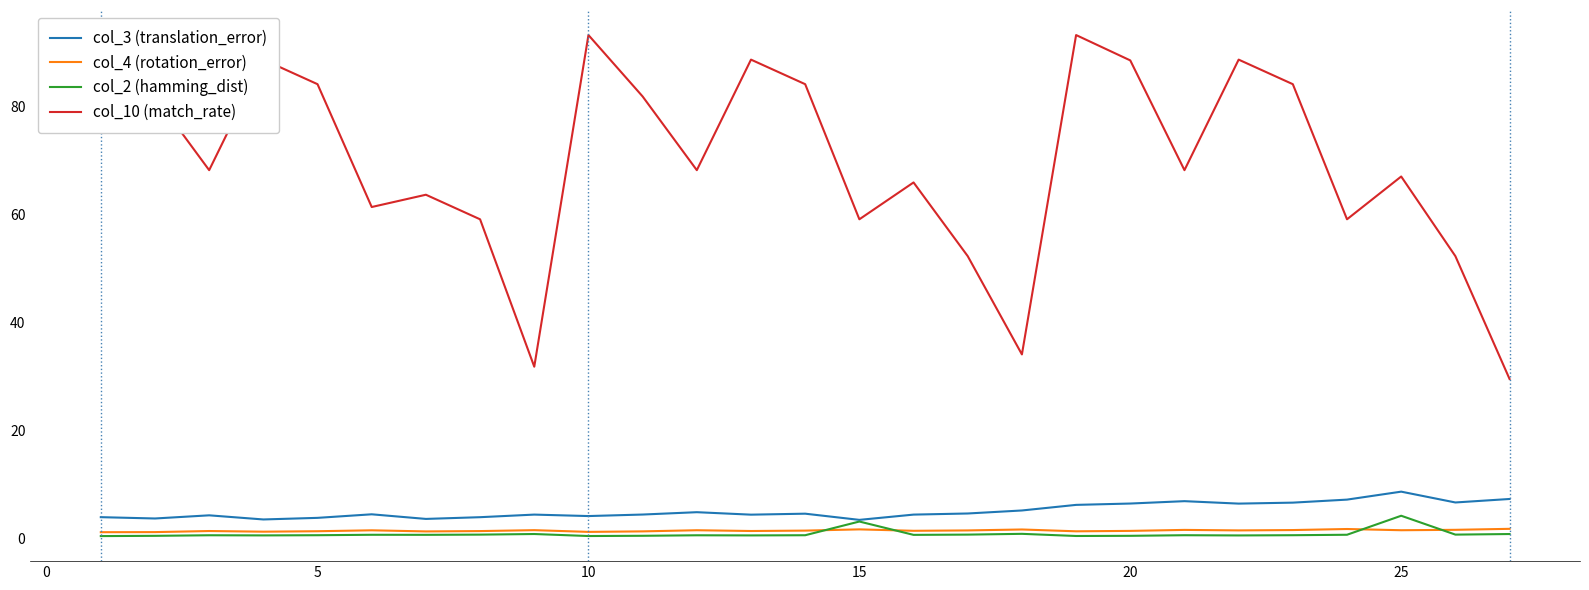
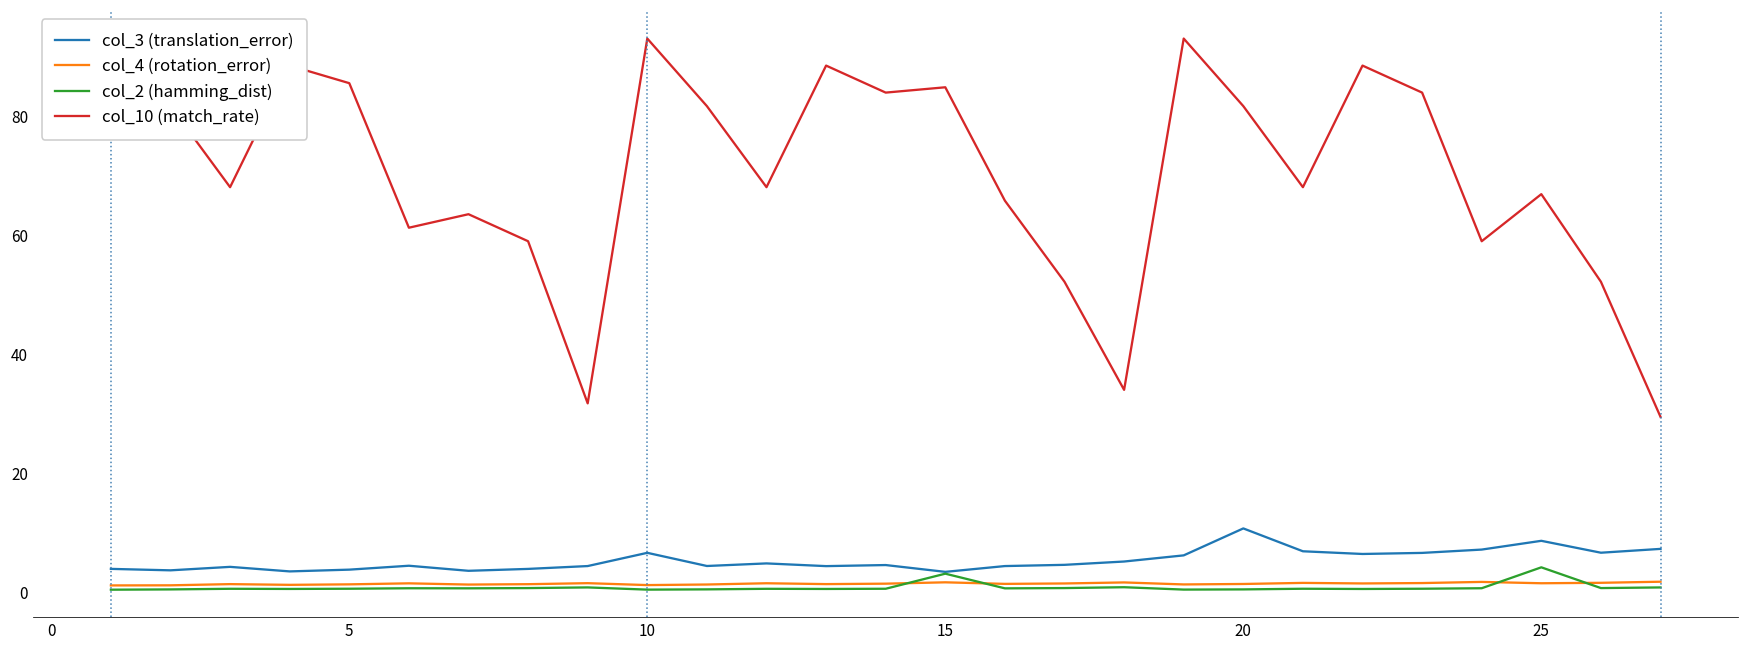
  {
    "col_3 (translation_error)": {
      "5": 4,
-     "10": 4,
-     "20": 6,
+     "10": 7,
+     "20": 11,
      "25": 9
    },
    "col_4 (rotation_error)": {
      "5": 1,
      "10": 1,
      "15": 2,
      "20": 1,
      "25": 2
    },
    "col_2 (hamming_dist)": {
      "5": 1,
      "10": 0,
      "20": 1,
      "25": 4
    },
    "col_10 (match_rate)": {
-     "5": 84,
+     "5": 86,
      "10": 93,
-     "15": 59,
-     "20": 88,
+     "15": 85,
+     "20": 82,
      "25": 67
    }
  }
